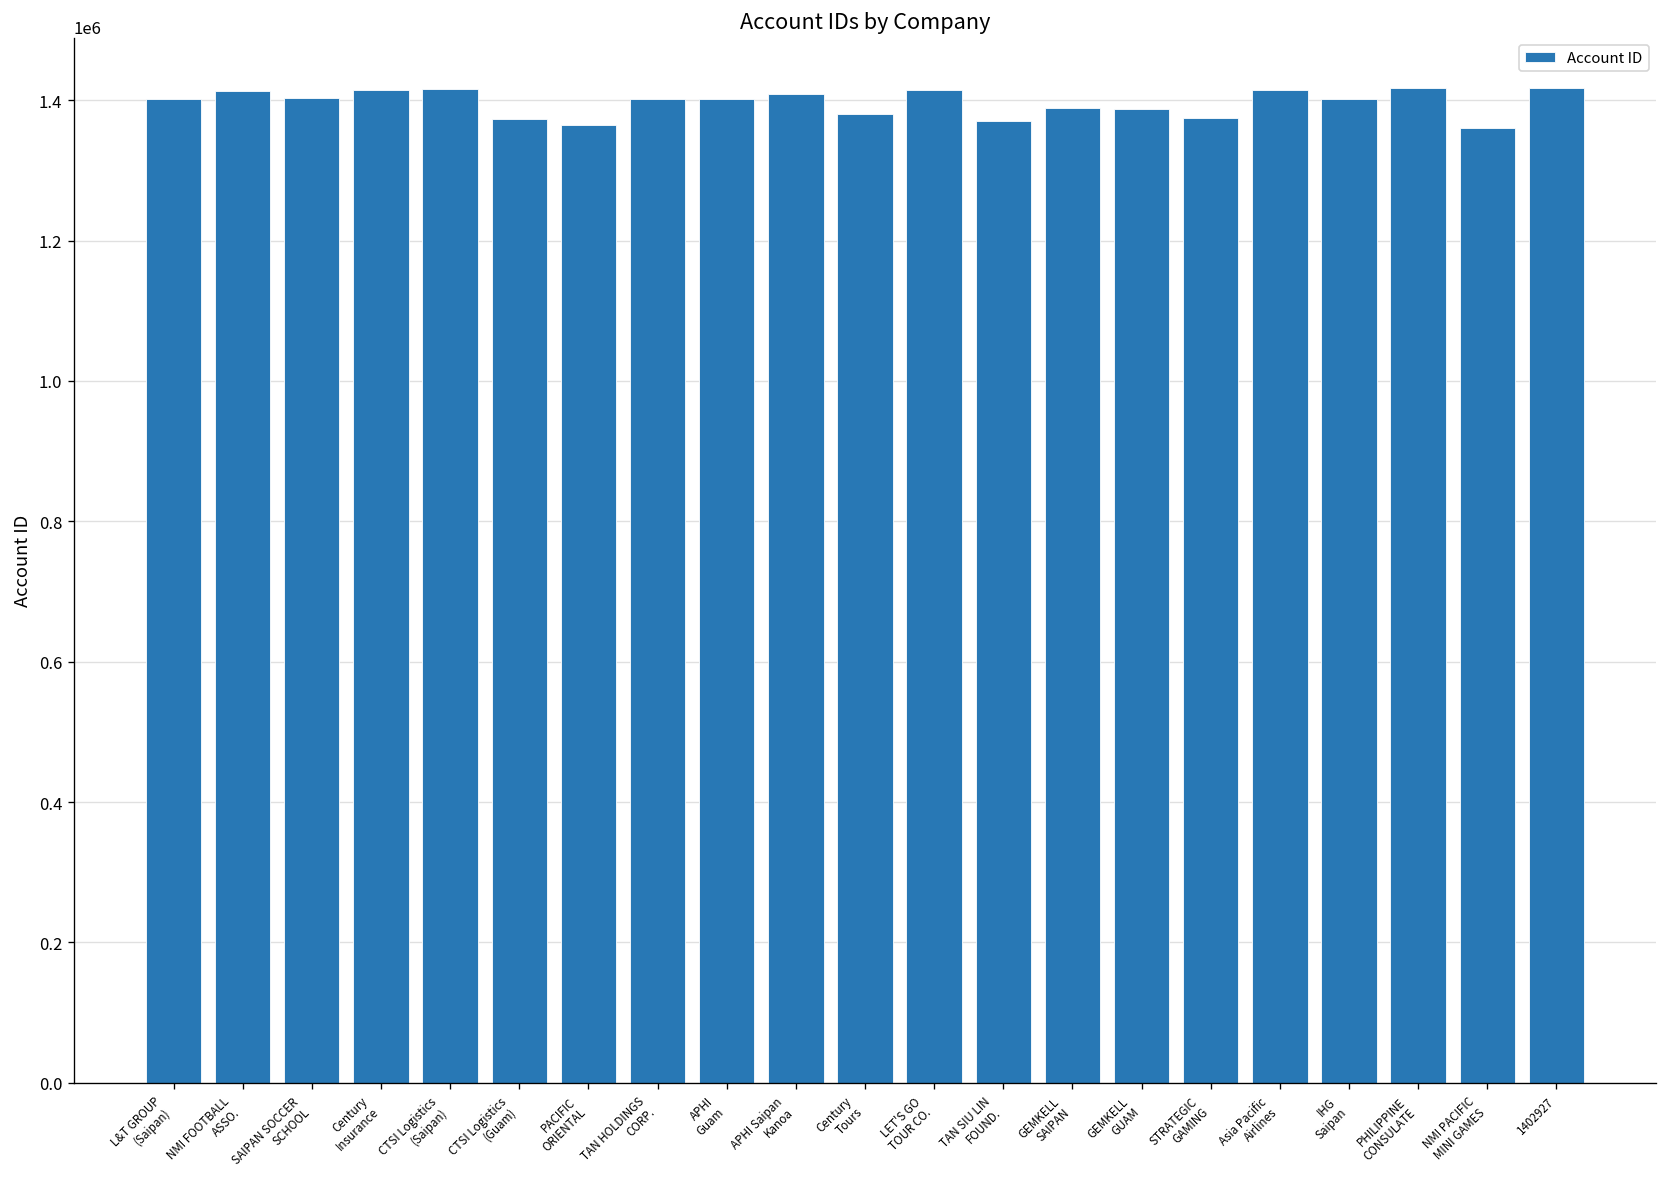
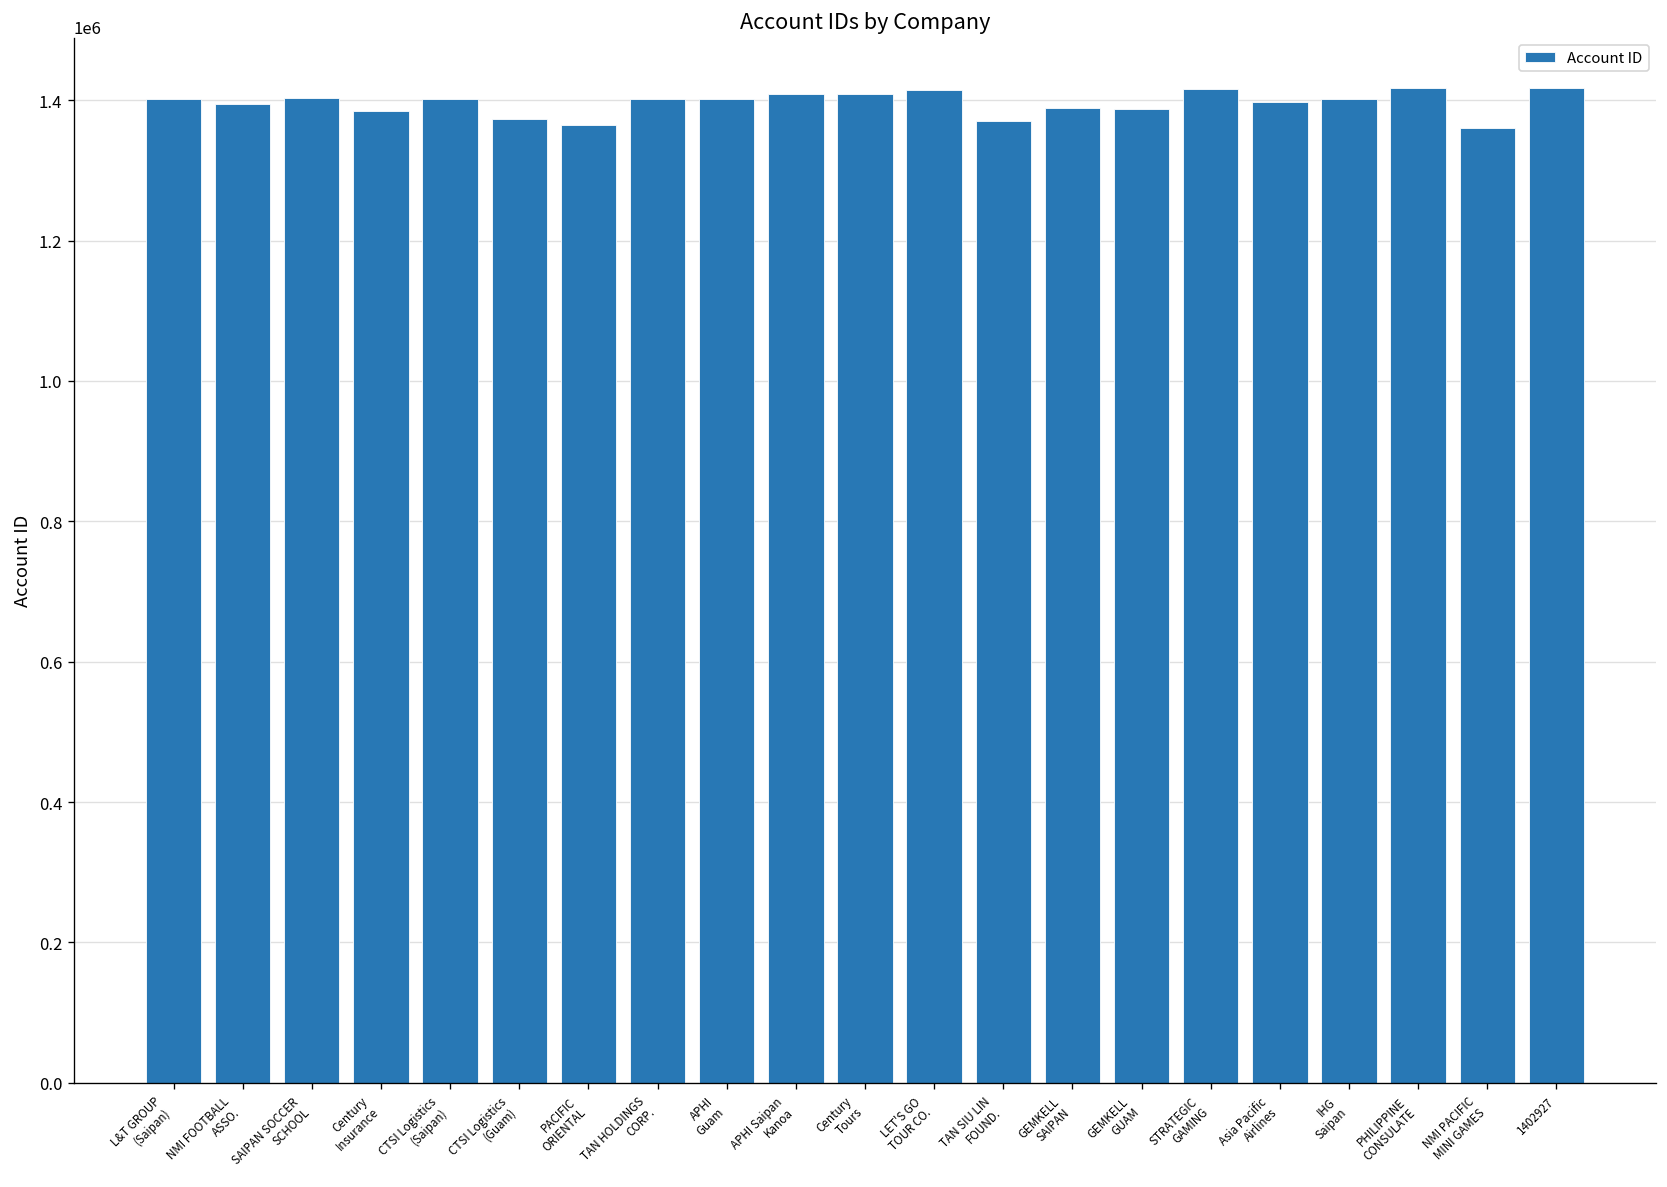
  {
    "L&T GROUP (Saipan)": 1400000,
-   "NMI FOOTBALL ASSO.": 1410000,
+   "NMI FOOTBALL ASSO.": 1390000,
    "SAIPAN SOCCER SCHOOL": 1400000,
-   "Century Insurance": 1410000,
-   "CTSI Logistics (Saipan)": 1420000,
+   "Century Insurance": 1380000,
+   "CTSI Logistics (Saipan)": 1400000,
    "CTSI Logistics (Guam)": 1370000,
    "PACIFIC ORIENTAL": 1360000,
    "TAN HOLDINGS CORP.": 1400000,
    "APHI Guam": 1400000,
    "APHI Saipan Kanoa": 1410000,
-   "Century Tours": 1380000,
+   "Century Tours": 1410000,
    "LET'S GO TOUR CO.": 1410000,
    "TAN SIU LIN FOUND.": 1370000,
    "GEMKELL SAIPAN": 1390000,
    "GEMKELL GUAM": 1390000,
-   "STRATEGIC GAMING": 1370000,
-   "Asia Pacific Airlines": 1420000,
+   "STRATEGIC GAMING": 1420000,
+   "Asia Pacific Airlines": 1400000,
    "IHG Saipan": 1400000,
    "PHILIPPINE CONSULATE": 1420000,
    "NMI PACIFIC MINI GAMES": 1360000,
    "1402927": 1420000
  }
